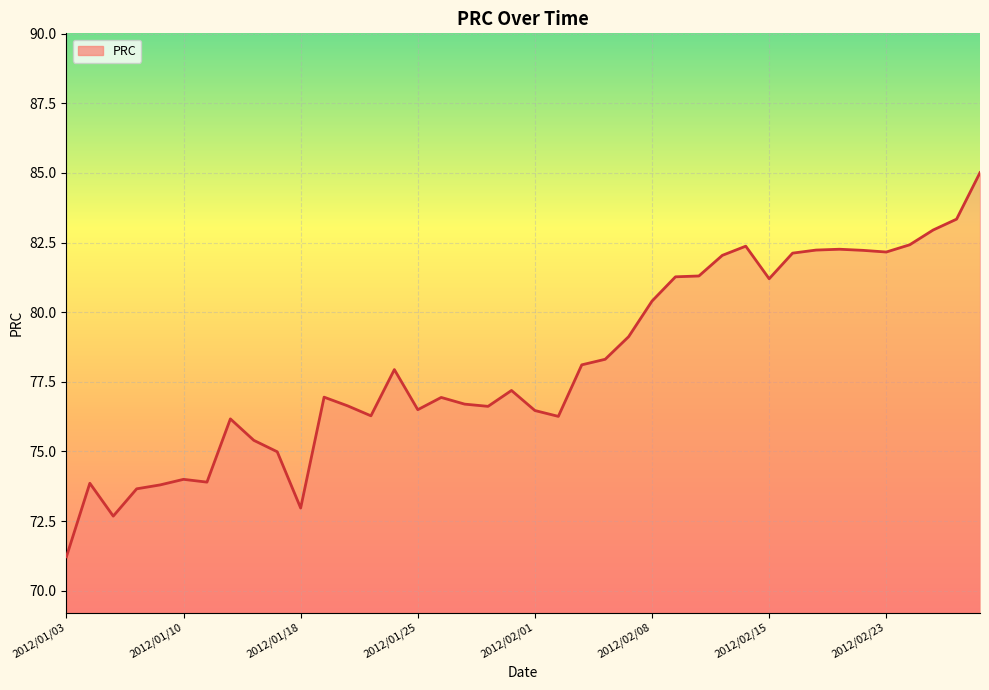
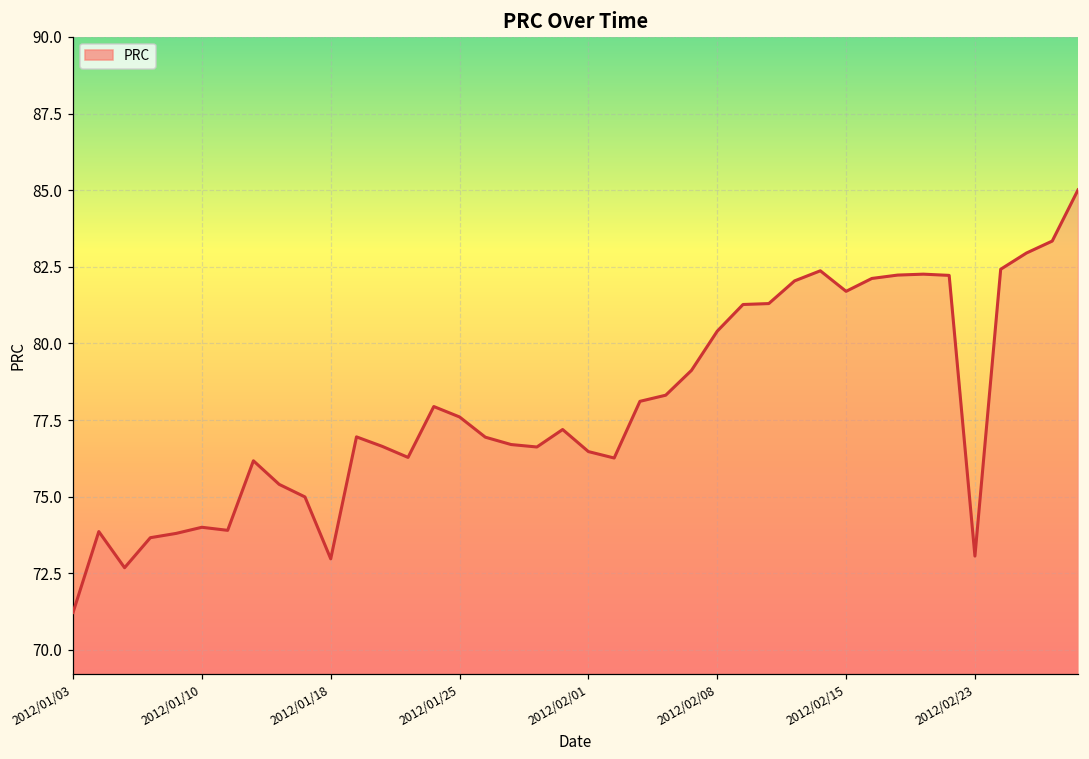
  {
    "2012/01/03": 71.2,
    "2012/01/10": 74.0,
    "2012/01/18": 73.0,
-   "2012/01/25": 76.5,
+   "2012/01/25": 77.6,
    "2012/02/01": 76.5,
    "2012/02/08": 80.4,
-   "2012/02/15": 81.2,
-   "2012/02/23": 82.2
+   "2012/02/15": 81.7,
+   "2012/02/23": 73.1
  }
